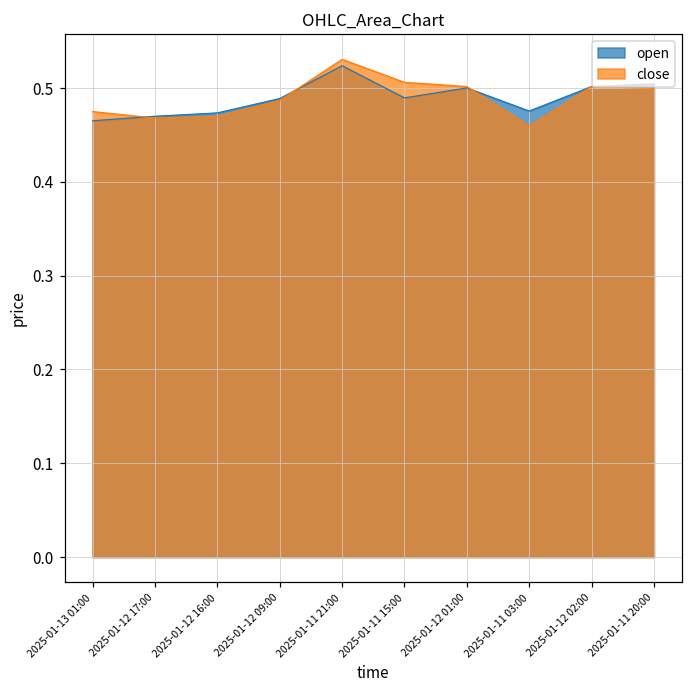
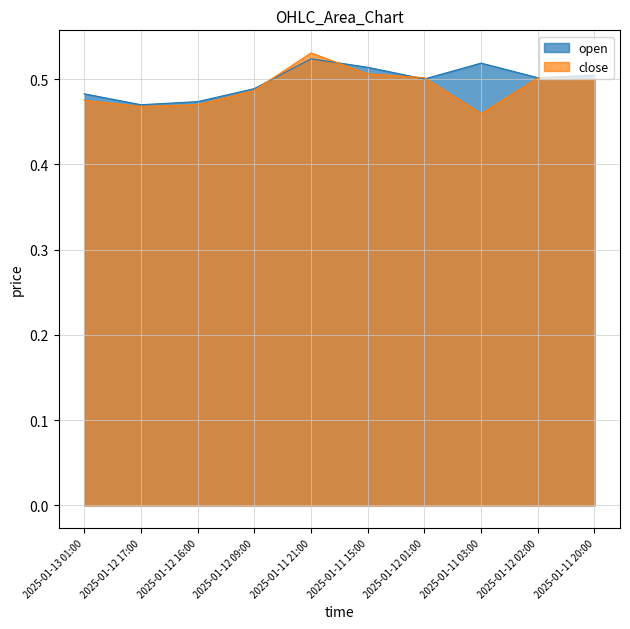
  {
    "open": {
-     "2025-01-13 01:00": 0.47,
+     "2025-01-13 01:00": 0.48,
      "2025-01-12 16:00": 0.47,
      "2025-01-11 21:00": 0.52,
-     "2025-01-11 15:00": 0.49,
-     "2025-01-11 03:00": 0.48
+     "2025-01-11 15:00": 0.51,
+     "2025-01-11 03:00": 0.52
    },
    "close": {
      "2025-01-13 01:00": 0.48,
      "2025-01-12 16:00": 0.47,
      "2025-01-11 21:00": 0.53,
      "2025-01-11 15:00": 0.51,
      "2025-01-11 03:00": 0.46,
      "2025-01-11 20:00": 0.50
    }
  }
